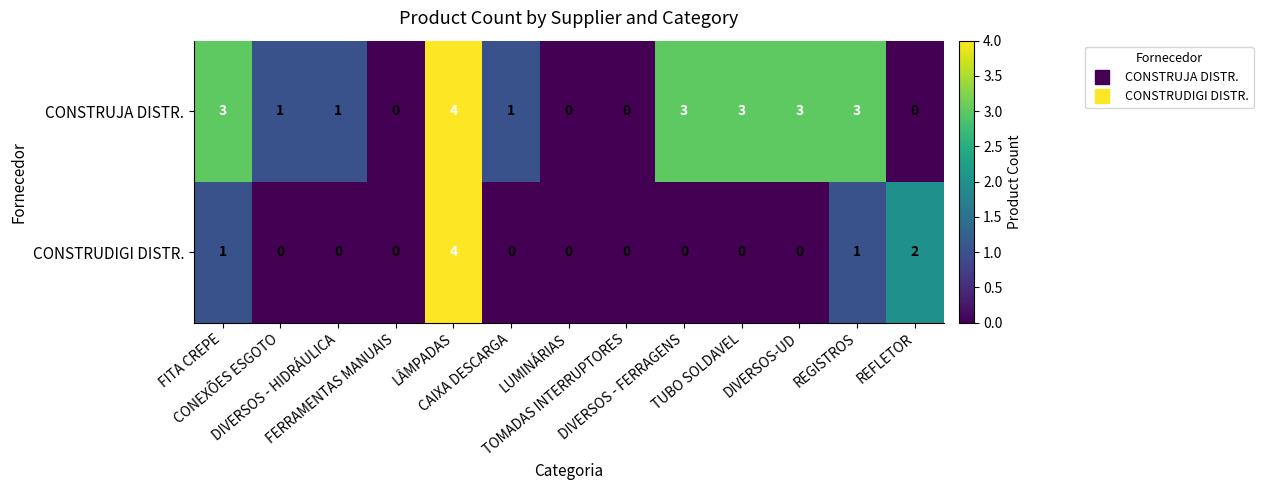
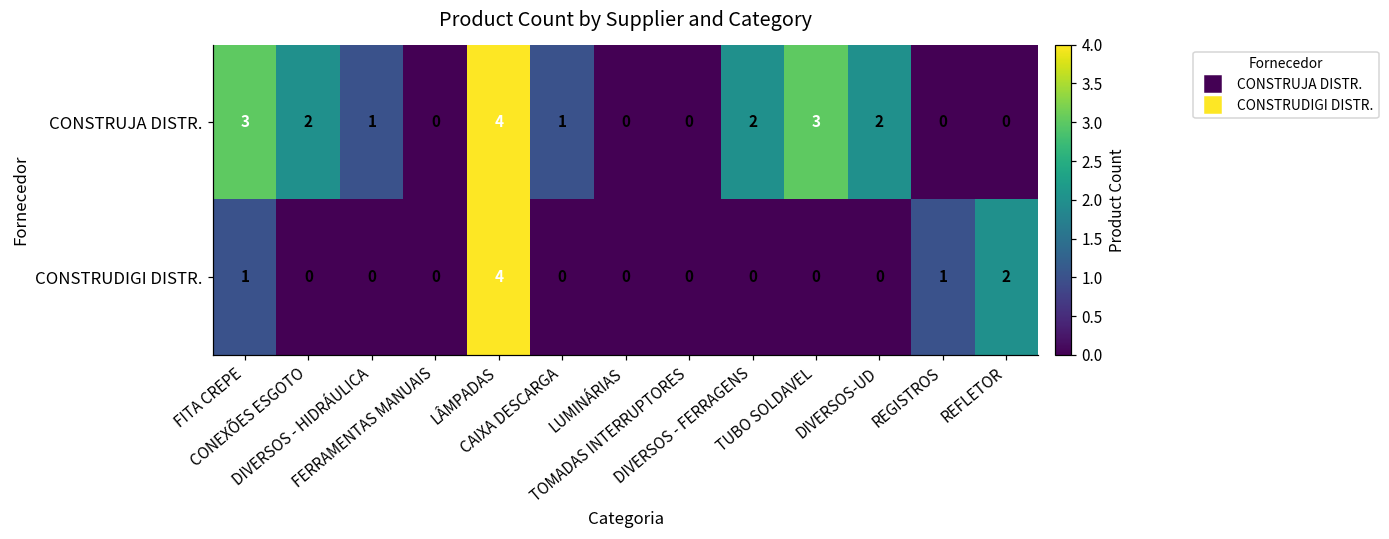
  {
    "CONSTRUJA DISTR.": {
      "FITA CREPE": 3,
-     "CONEXÕES ESGOTO": 1,
+     "CONEXÕES ESGOTO": 2,
      "DIVERSOS - HIDRÁULICA": 1,
      "FERRAMENTAS MANUAIS": 0,
      "LÂMPADAS": 4,
      "CAIXA DESCARGA": 1,
      "LUMINÁRIAS": 0,
      "TOMADAS INTERRUPTORES": 0,
-     "DIVERSOS - FERRAGENS": 3,
+     "DIVERSOS - FERRAGENS": 2,
      "TUBO SOLDAVEL": 3,
-     "DIVERSOS-UD": 3,
-     "REGISTROS": 3,
+     "DIVERSOS-UD": 2,
+     "REGISTROS": 0,
      "REFLETOR": 0
    },
    "CONSTRUDIGI DISTR.": {
      "FITA CREPE": 1,
      "CONEXÕES ESGOTO": 0,
      "DIVERSOS - HIDRÁULICA": 0,
      "FERRAMENTAS MANUAIS": 0,
      "LÂMPADAS": 4,
      "CAIXA DESCARGA": 0,
      "LUMINÁRIAS": 0,
      "TOMADAS INTERRUPTORES": 0,
      "DIVERSOS - FERRAGENS": 0,
      "TUBO SOLDAVEL": 0,
      "DIVERSOS-UD": 0,
      "REGISTROS": 1,
      "REFLETOR": 2
    }
  }
